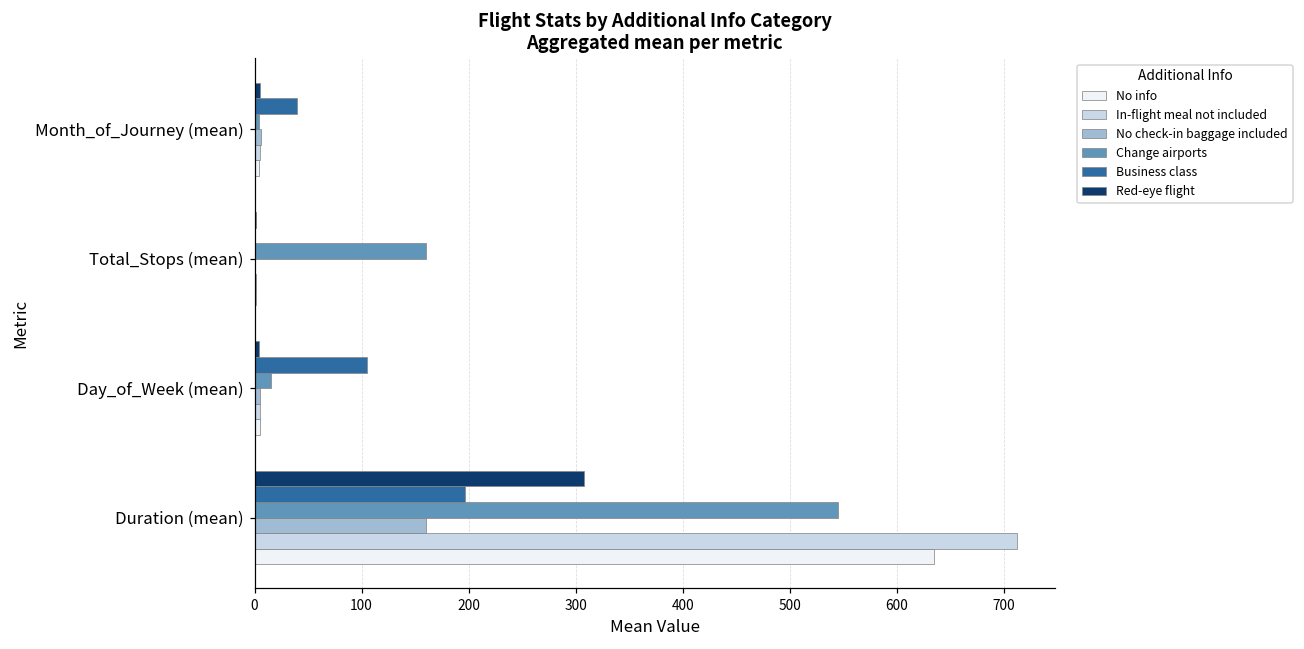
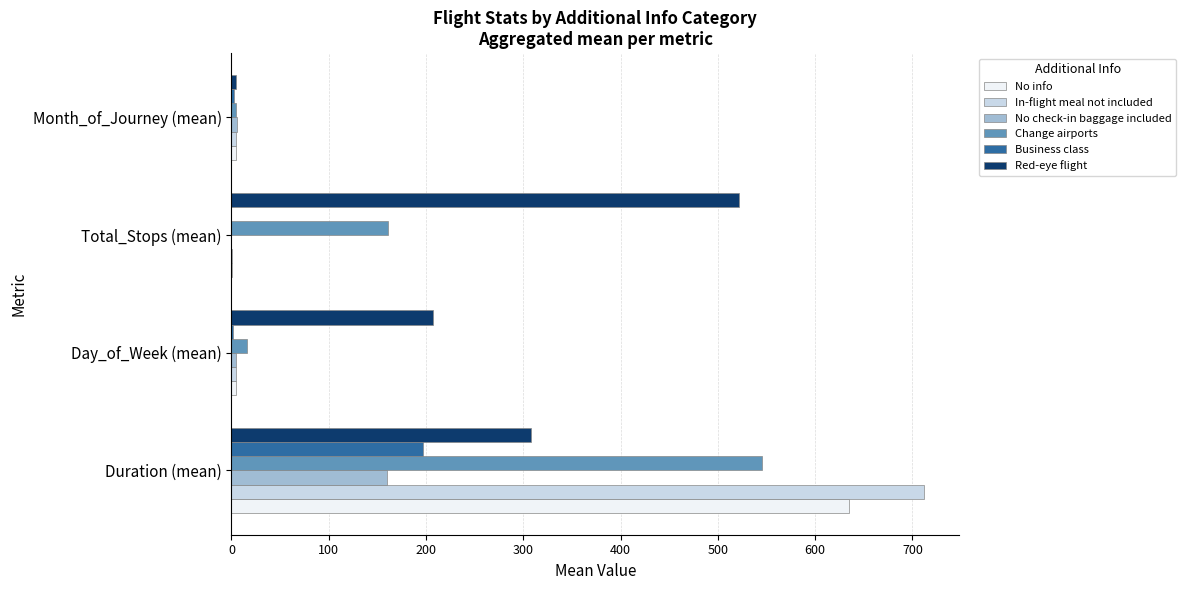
  {
    "Change airports": {
      "Month_of_Journey (mean)": 0,
      "Total_Stops (mean)": 160,
      "Day_of_Week (mean)": 20,
      "Duration (mean)": 550
    },
    "Business class": {
-     "Month_of_Journey (mean)": 40,
+     "Month_of_Journey (mean)": 0,
      "Total_Stops (mean)": 0,
-     "Day_of_Week (mean)": 110,
+     "Day_of_Week (mean)": 0,
      "Duration (mean)": 200
    },
    "Red-eye flight": {
      "Month_of_Journey (mean)": 10,
-     "Total_Stops (mean)": 0,
-     "Day_of_Week (mean)": 0,
+     "Total_Stops (mean)": 520,
+     "Day_of_Week (mean)": 210,
      "Duration (mean)": 310
    }
  }
